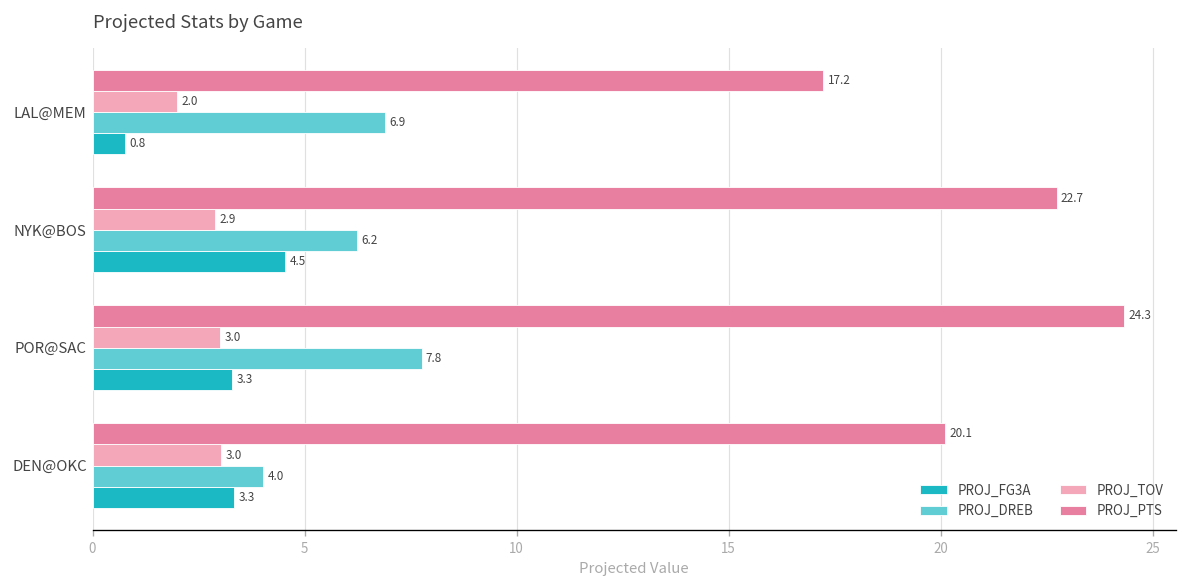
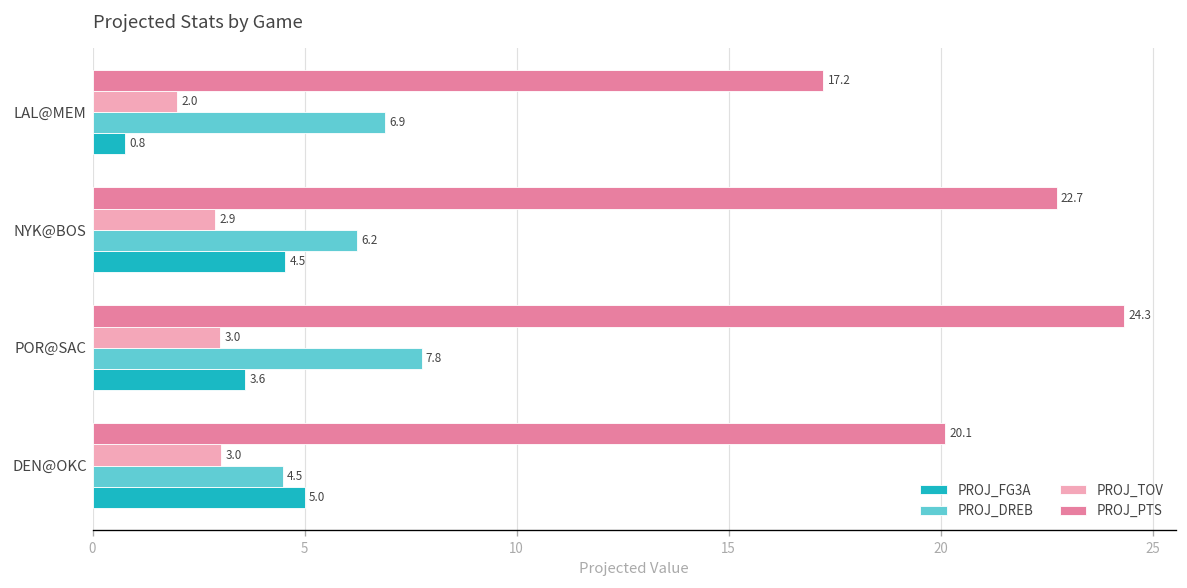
  {
    "PROJ_FG3A": {
      "LAL@MEM": 0.8,
      "NYK@BOS": 4.5,
-     "POR@SAC": 3.3,
-     "DEN@OKC": 3.3
+     "POR@SAC": 3.6,
+     "DEN@OKC": 5.0
    },
    "PROJ_DREB": {
      "LAL@MEM": 6.9,
      "NYK@BOS": 6.2,
      "POR@SAC": 7.8,
-     "DEN@OKC": 4.0
+     "DEN@OKC": 4.5
    }
  }
